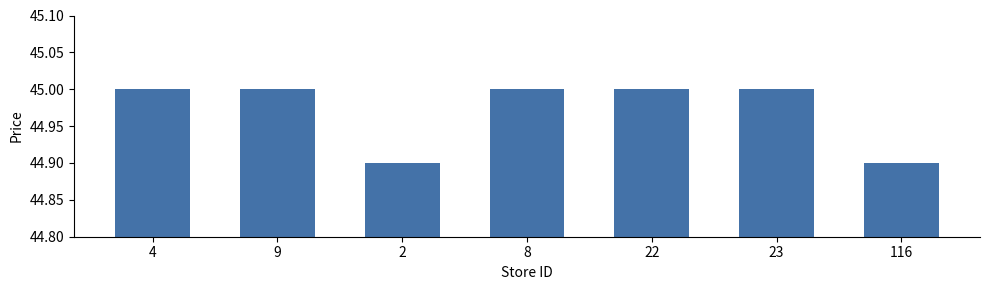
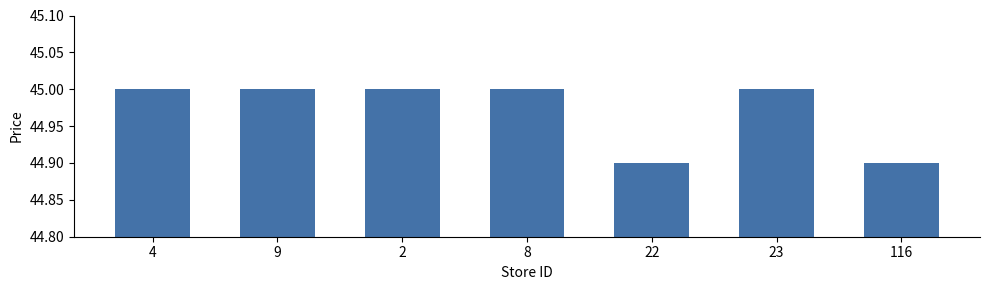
  {
    "4": 45.0,
    "9": 45.0,
-   "2": 44.9,
+   "2": 45.0,
    "8": 45.0,
-   "22": 45.0,
+   "22": 44.9,
    "23": 45.0,
    "116": 44.9
  }
